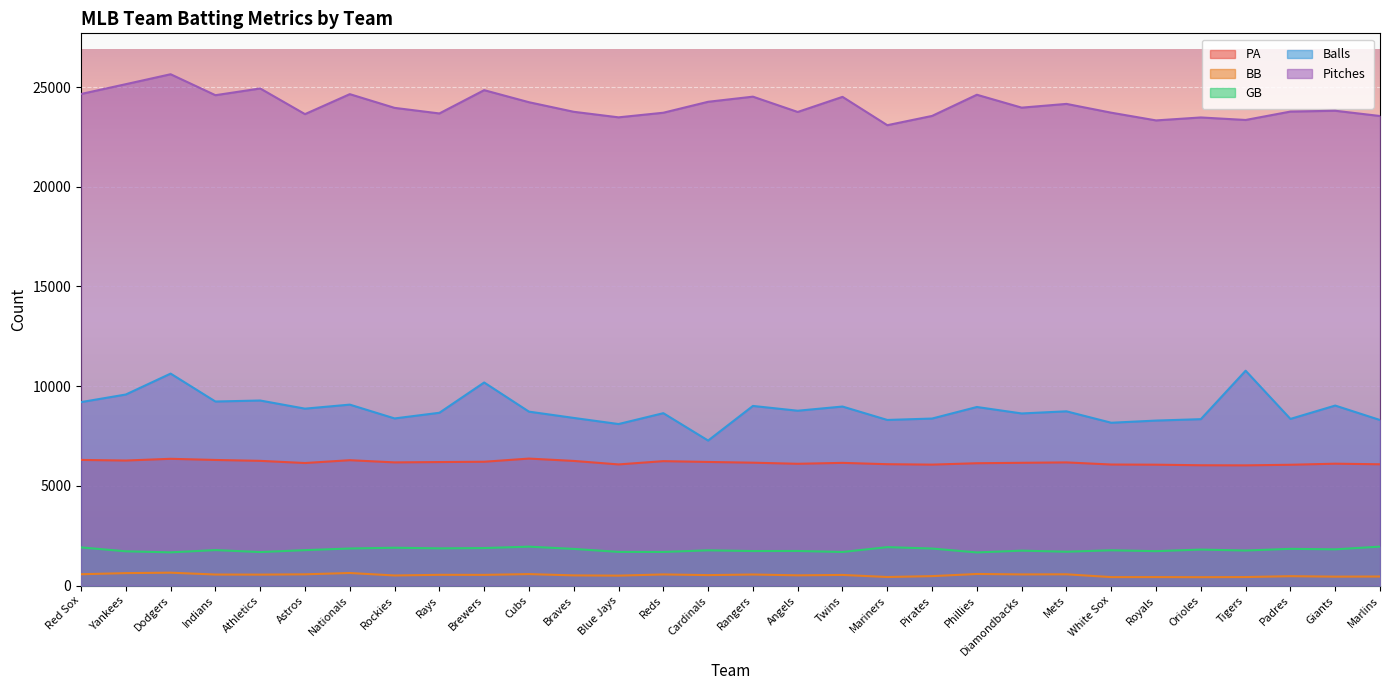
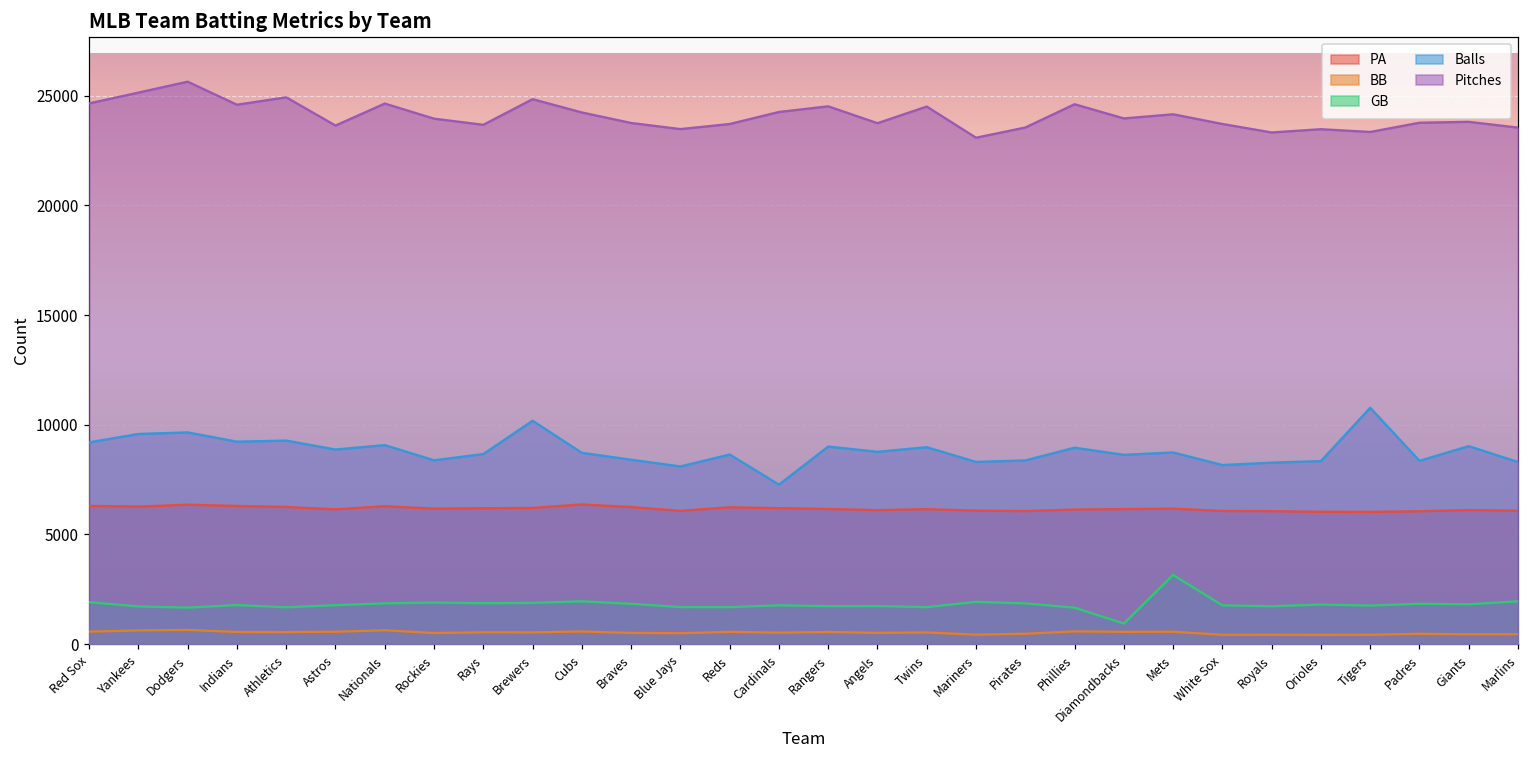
  {
    "GB": {
      "Red Sox": 1900,
      "Yankees": 1700,
      "Dodgers": 1700,
      "Indians": 1800,
      "Athletics": 1700,
      "Astros": 1800,
      "Nationals": 1900,
      "Rockies": 1900,
      "Rays": 1900,
      "Brewers": 1900,
      "Cubs": 2000,
      "Braves": 1800,
      "Blue Jays": 1700,
      "Reds": 1700,
      "Cardinals": 1800,
      "Rangers": 1700,
      "Angels": 1700,
      "Twins": 1700,
      "Mariners": 1900,
      "Pirates": 1900,
      "Phillies": 1700,
-     "Diamondbacks": 1800,
-     "Mets": 1700,
+     "Diamondbacks": 900,
+     "Mets": 3200,
      "White Sox": 1800,
      "Royals": 1700,
      "Orioles": 1800,
      "Tigers": 1800,
      "Padres": 1800,
      "Giants": 1800,
      "Marlins": 2000
    },
    "Balls": {
      "Red Sox": 9200,
      "Yankees": 9600,
-     "Dodgers": 10600,
+     "Dodgers": 9700,
      "Indians": 9200,
      "Athletics": 9300,
      "Astros": 8900,
      "Nationals": 9100,
      "Rockies": 8400,
      "Rays": 8700,
      "Brewers": 10200,
      "Cubs": 8700,
      "Braves": 8400,
      "Blue Jays": 8100,
      "Reds": 8600,
      "Cardinals": 7300,
      "Rangers": 9000,
      "Angels": 8800,
      "Twins": 9000,
      "Mariners": 8300,
      "Pirates": 8400,
      "Phillies": 9000,
      "Diamondbacks": 8600,
      "Mets": 8700,
      "White Sox": 8200,
      "Royals": 8300,
      "Orioles": 8300,
      "Tigers": 10800,
      "Padres": 8400,
      "Giants": 9000,
      "Marlins": 8300
    },
    "Pitches": {
      "Red Sox": 24700,
      "Yankees": 25100,
      "Dodgers": 25600,
      "Indians": 24600,
      "Athletics": 24900,
      "Astros": 23600,
      "Nationals": 24600,
      "Rockies": 24000,
      "Rays": 23700,
      "Brewers": 24800,
      "Cubs": 24200,
      "Braves": 23800,
      "Blue Jays": 23500,
      "Reds": 23700,
      "Cardinals": 24300,
      "Rangers": 24500,
      "Angels": 23800,
      "Twins": 24500,
      "Mariners": 23100,
      "Pirates": 23600,
      "Phillies": 24600,
      "Diamondbacks": 24000,
      "Mets": 24200,
      "White Sox": 23700,
      "Royals": 23300,
      "Orioles": 23500,
      "Tigers": 23400,
      "Padres": 23800,
      "Giants": 23800,
      "Marlins": 23500
    }
  }
